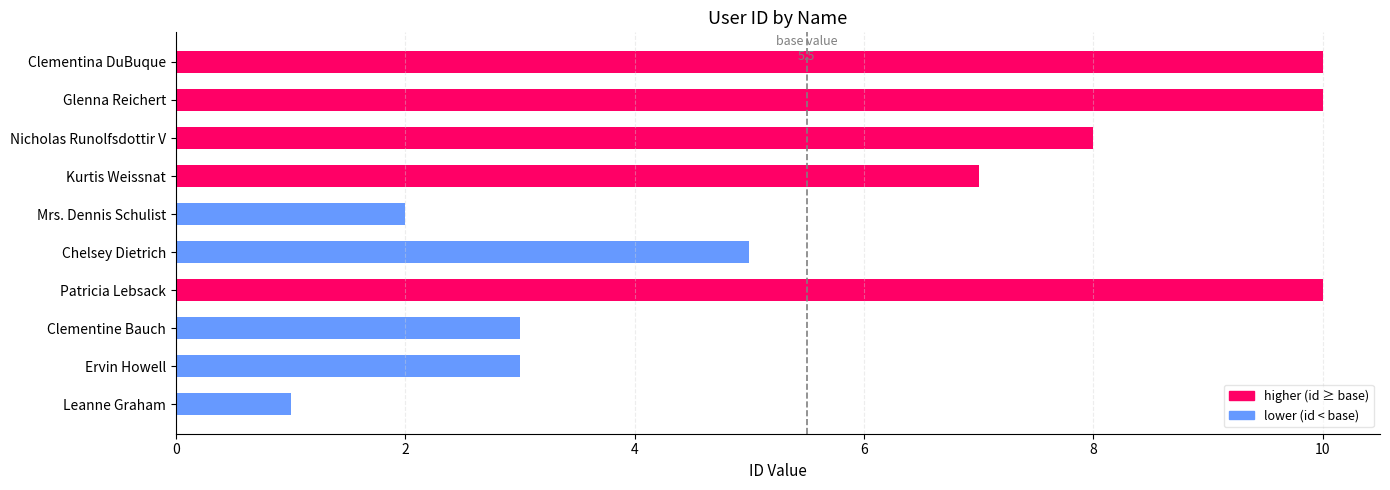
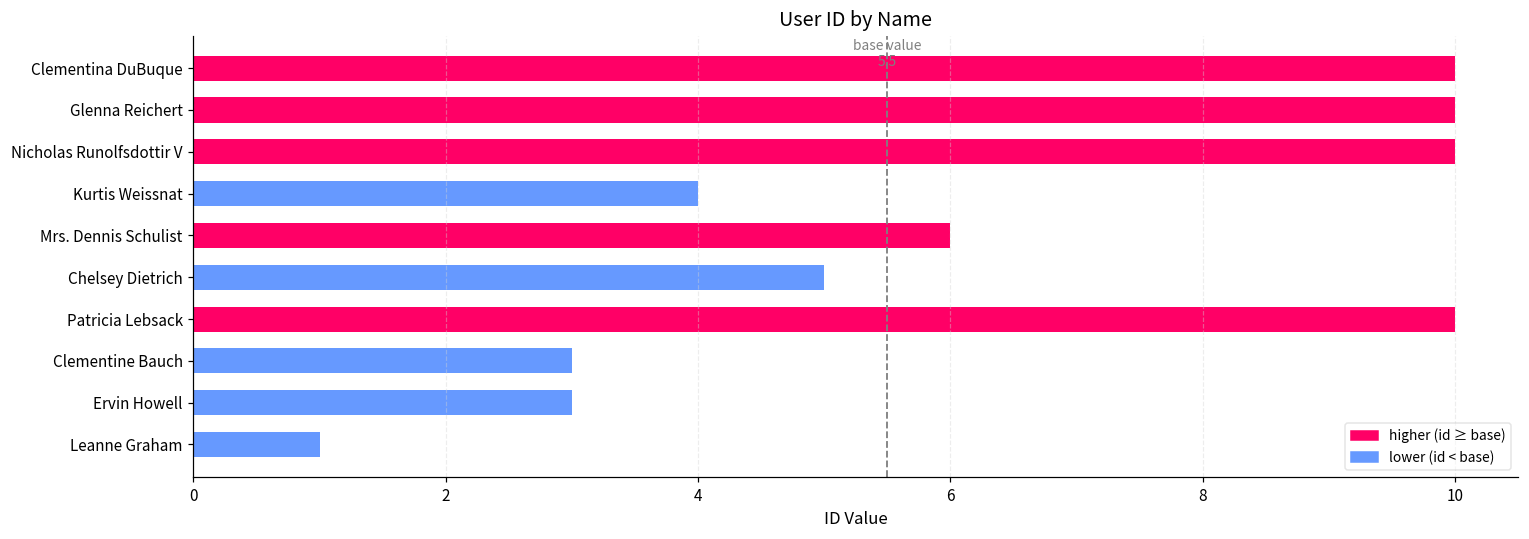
  {
    "Clementina DuBuque": 10,
    "Glenna Reichert": 10,
-   "Nicholas Runolfsdottir V": 8,
-   "Kurtis Weissnat": 7,
-   "Mrs. Dennis Schulist": 2,
+   "Nicholas Runolfsdottir V": 10,
+   "Kurtis Weissnat": 4,
+   "Mrs. Dennis Schulist": 6,
    "Chelsey Dietrich": 5,
    "Patricia Lebsack": 10,
    "Clementine Bauch": 3,
    "Ervin Howell": 3,
    "Leanne Graham": 1
  }
